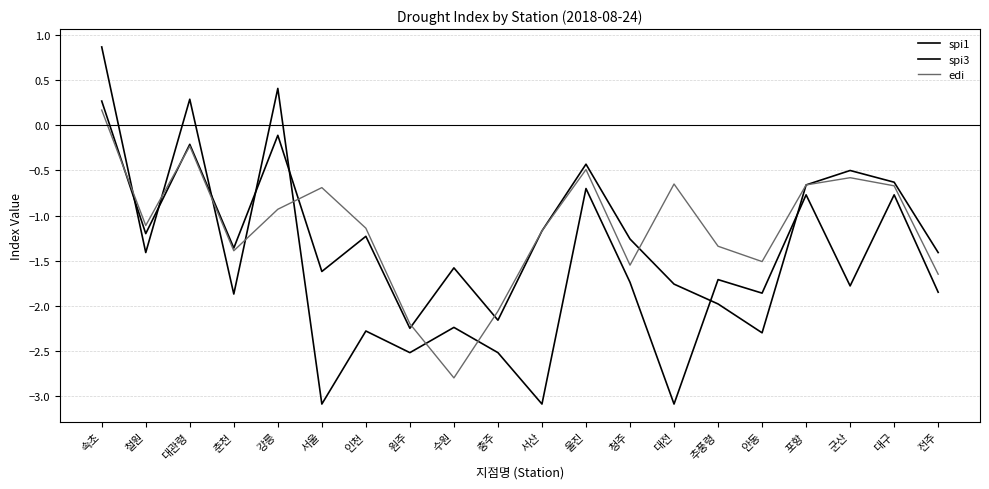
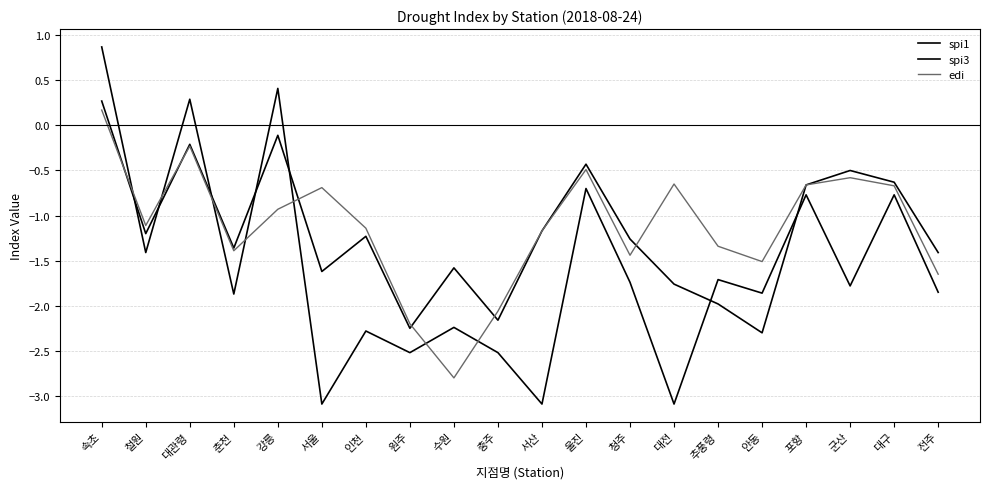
  {
    "edi": {
      "속초": 0.2,
      "철원": -1.1,
      "춘천": -1.4,
      "강릉": -0.9,
      "서울": -0.7,
      "인천": -1.1,
      "원주": -2.2,
      "수원": -2.8,
      "충주": -2.1,
      "울진": -0.5,
-     "청주": -1.6,
+     "청주": -1.4,
      "대전": -0.7,
      "추풍령": -1.3,
      "안동": -1.5,
      "군산": -0.6,
      "대구": -0.7,
      "전주": -1.7
    }
  }
